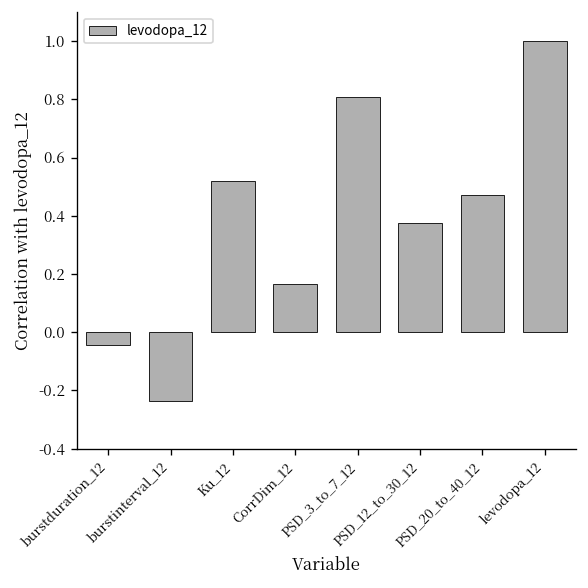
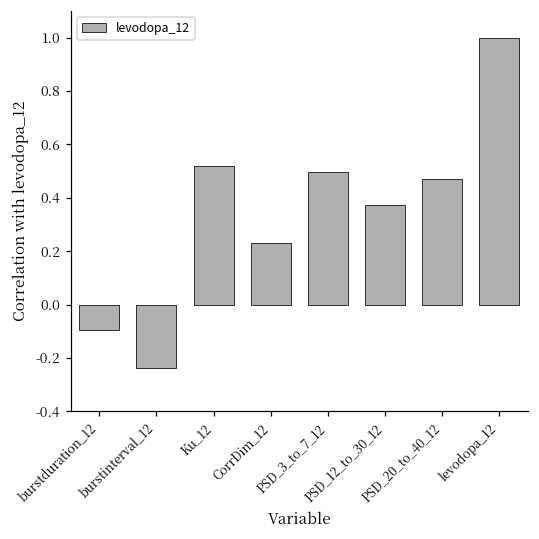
  {
-   "burstduration_12": -0.04,
+   "burstduration_12": -0.09,
    "burstinterval_12": -0.24,
    "Ku_12": 0.52,
-   "CorrDim_12": 0.17,
-   "PSD_3_to_7_12": 0.81,
+   "CorrDim_12": 0.23,
+   "PSD_3_to_7_12": 0.50,
    "PSD_12_to_30_12": 0.37,
    "PSD_20_to_40_12": 0.47,
    "levodopa_12": 1.00
  }
